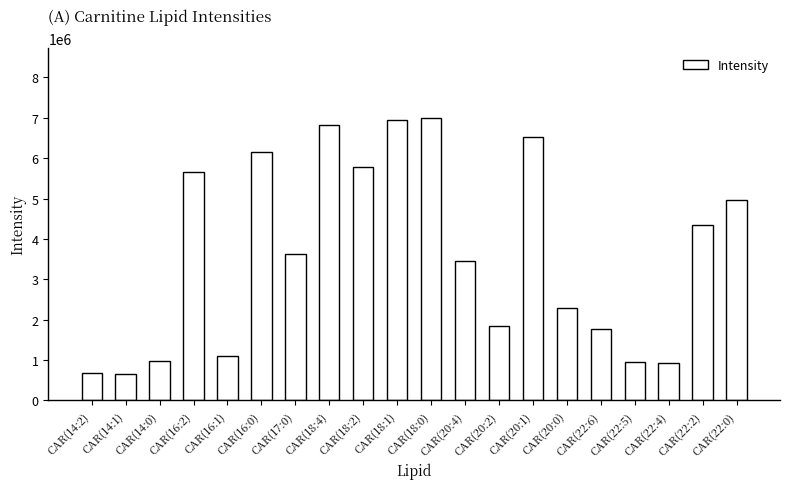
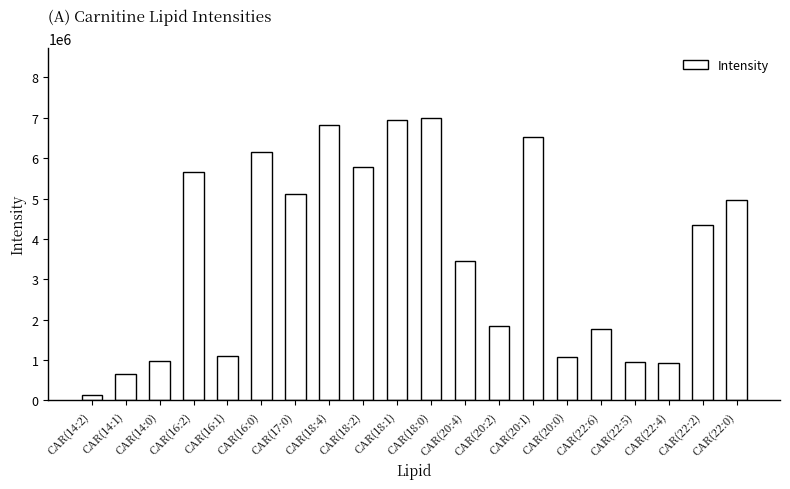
  {
-   "CAR(14:2)": 700000,
+   "CAR(14:2)": 100000,
    "CAR(14:1)": 600000,
    "CAR(14:0)": 1000000,
    "CAR(16:2)": 5700000,
    "CAR(16:1)": 1100000,
    "CAR(16:0)": 6200000,
-   "CAR(17:0)": 3600000,
+   "CAR(17:0)": 5100000,
    "CAR(18:4)": 6800000,
    "CAR(18:2)": 5800000,
    "CAR(18:1)": 6900000,
    "CAR(18:0)": 7000000,
    "CAR(20:4)": 3500000,
    "CAR(20:2)": 1800000,
    "CAR(20:1)": 6500000,
-   "CAR(20:0)": 2300000,
+   "CAR(20:0)": 1100000,
    "CAR(22:6)": 1800000,
    "CAR(22:5)": 1000000,
    "CAR(22:4)": 900000,
    "CAR(22:2)": 4300000,
    "CAR(22:0)": 5000000
  }
